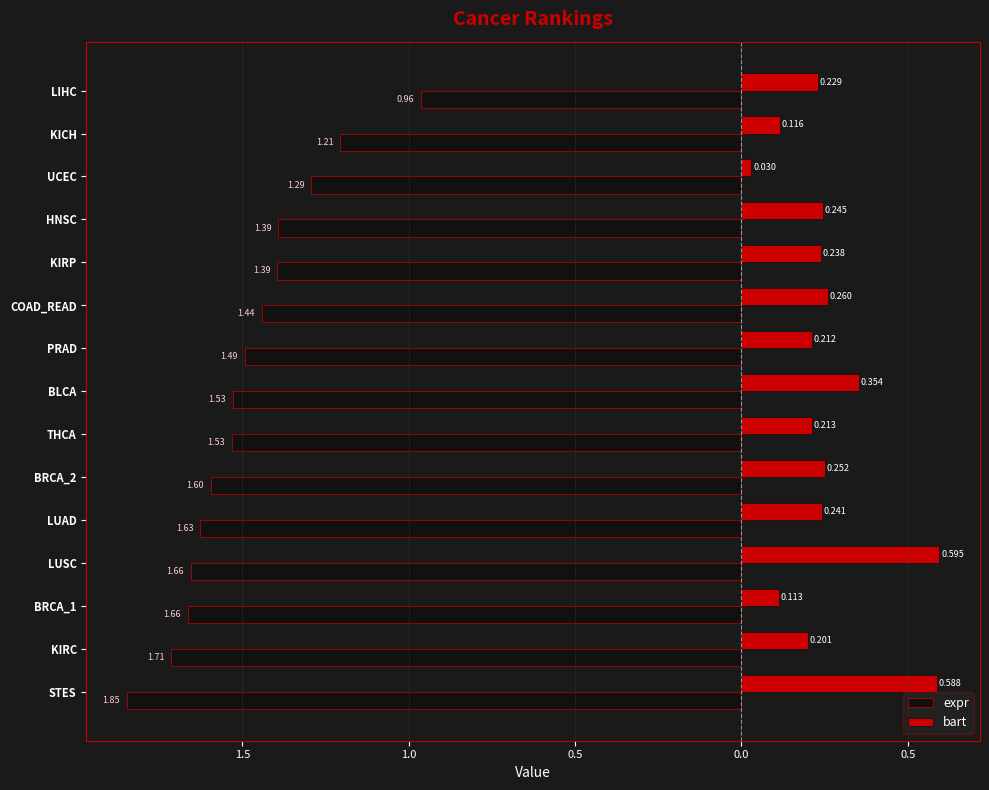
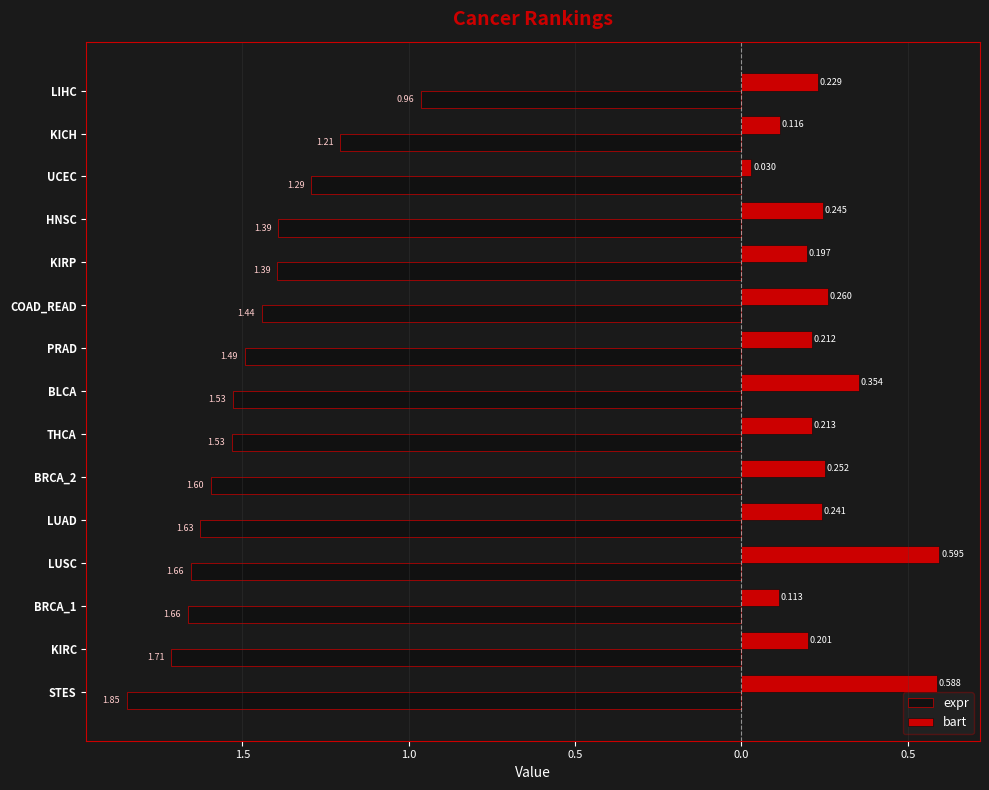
  {
    "bart": {
      "LIHC": 0.229,
      "KICH": 0.116,
      "UCEC": 0.030,
      "HNSC": 0.245,
-     "KIRP": 0.238,
+     "KIRP": 0.197,
      "COAD_READ": 0.260,
      "PRAD": 0.212,
      "BLCA": 0.354,
      "THCA": 0.213,
      "BRCA_2": 0.252,
      "LUAD": 0.241,
      "LUSC": 0.595,
      "BRCA_1": 0.113,
      "KIRC": 0.201,
      "STES": 0.588
    }
  }
